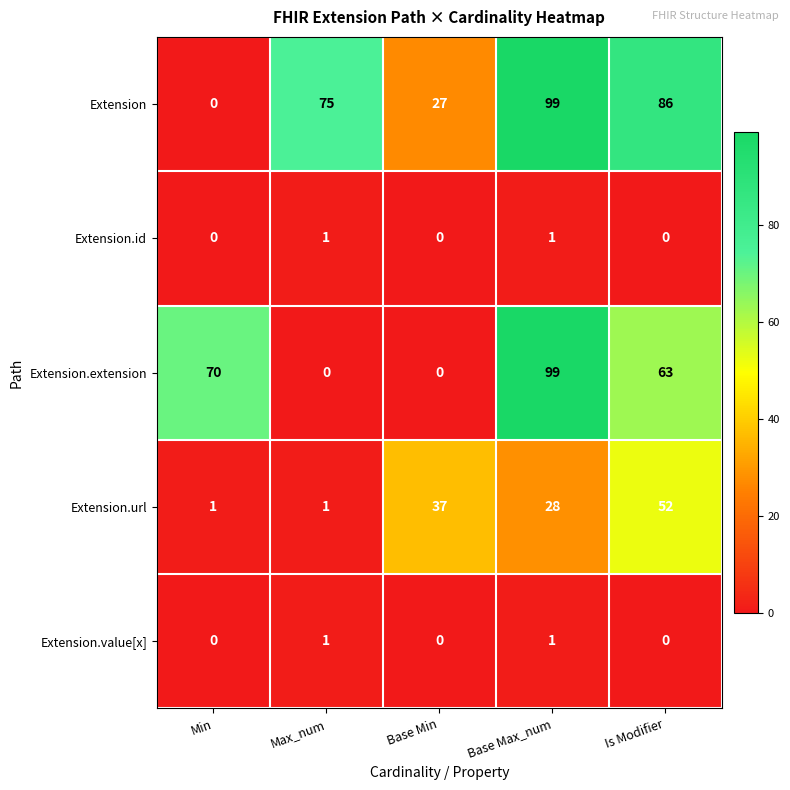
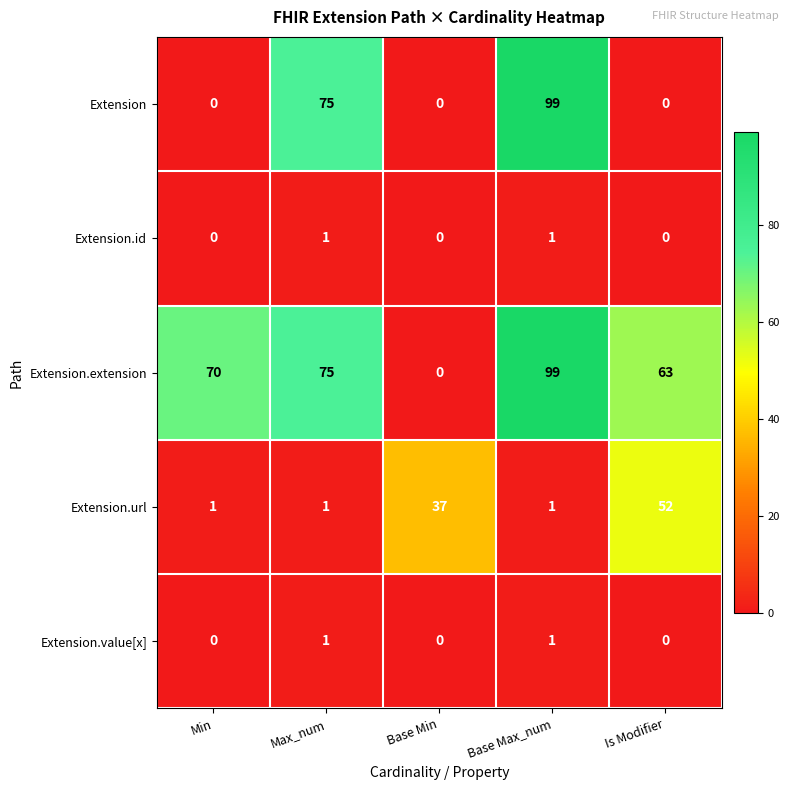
  {
    "Extension": {
      "Min": 0,
      "Max_num": 75,
-     "Base Min": 27,
+     "Base Min": 0,
      "Base Max_num": 99,
-     "Is Modifier": 86
+     "Is Modifier": 0
    },
    "Extension.id": {
      "Min": 0,
      "Max_num": 1,
      "Base Min": 0,
      "Base Max_num": 1,
      "Is Modifier": 0
    },
    "Extension.extension": {
      "Min": 70,
-     "Max_num": 0,
+     "Max_num": 75,
      "Base Min": 0,
      "Base Max_num": 99,
      "Is Modifier": 63
    },
    "Extension.url": {
      "Min": 1,
      "Max_num": 1,
      "Base Min": 37,
-     "Base Max_num": 28,
+     "Base Max_num": 1,
      "Is Modifier": 52
    },
    "Extension.value[x]": {
      "Min": 0,
      "Max_num": 1,
      "Base Min": 0,
      "Base Max_num": 1,
      "Is Modifier": 0
    }
  }
